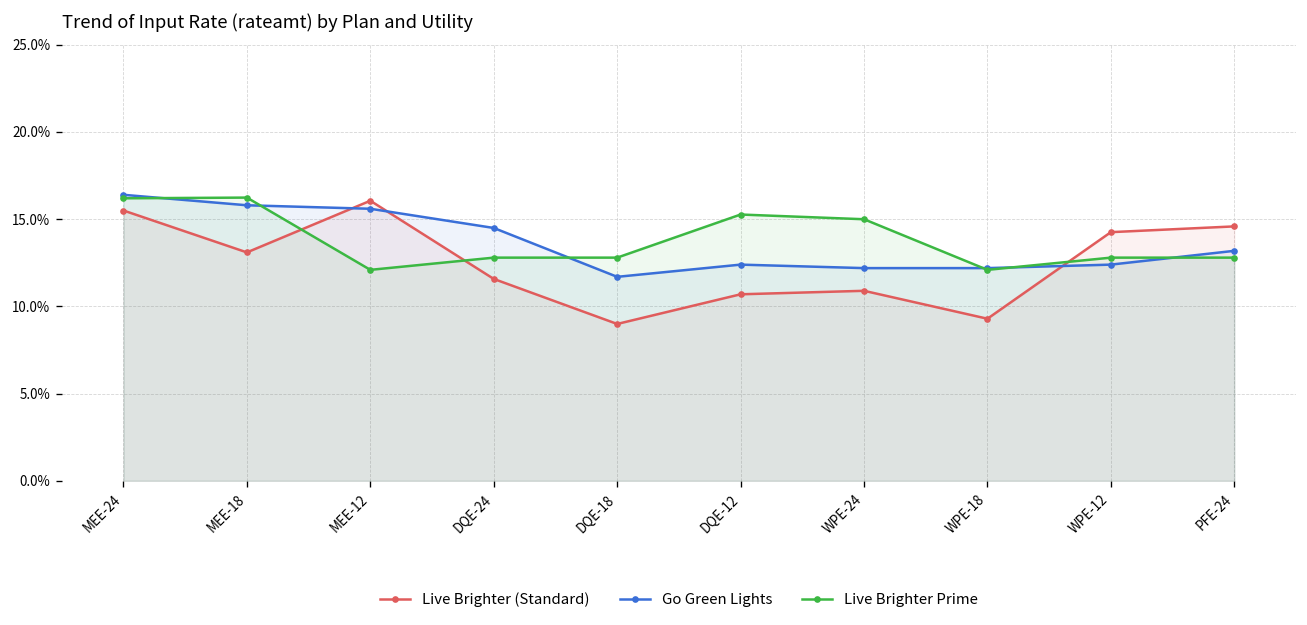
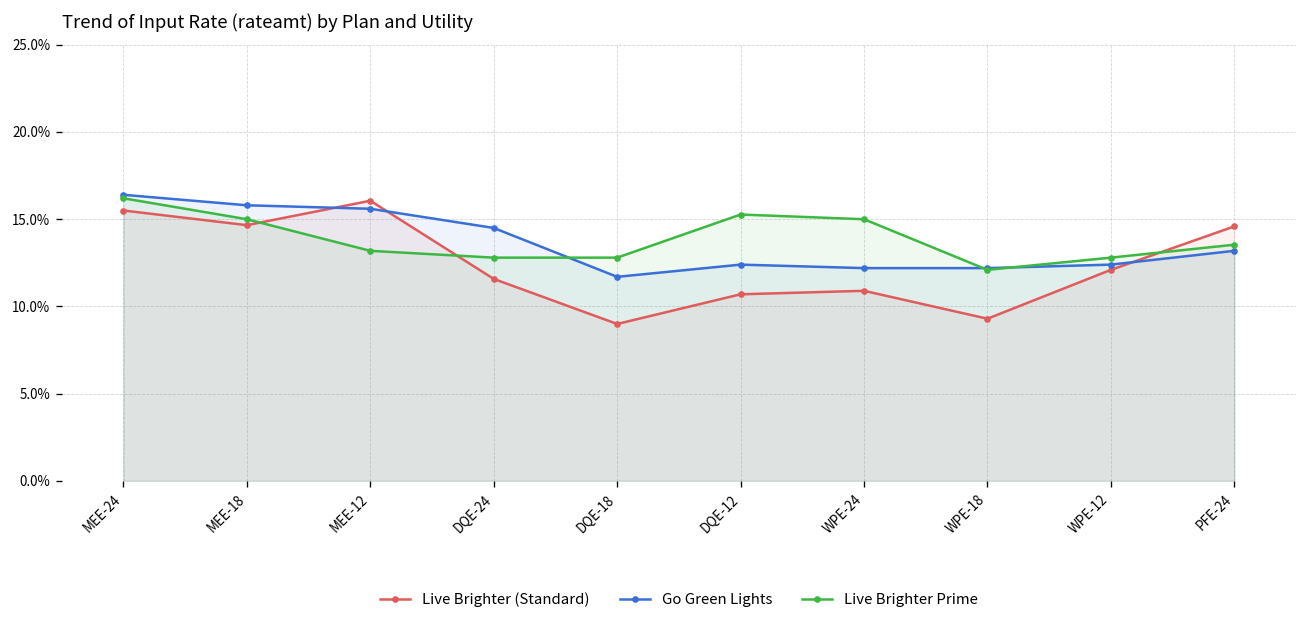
  {
    "Live Brighter (Standard)": {
      "MEE-24": "15.5%",
-     "MEE-18": "13.1%",
+     "MEE-18": "14.6%",
      "MEE-12": "16.1%",
      "DQE-24": "11.6%",
      "DQE-18": "9.0%",
      "DQE-12": "10.7%",
      "WPE-24": "10.9%",
      "WPE-18": "9.3%",
-     "WPE-12": "14.2%",
+     "WPE-12": "12.1%",
      "PFE-24": "14.6%"
    },
    "Go Green Lights": {
      "MEE-24": "16.4%",
      "MEE-18": "15.8%",
      "MEE-12": "15.6%",
      "DQE-24": "14.5%",
      "DQE-18": "11.7%",
      "DQE-12": "12.4%",
      "WPE-24": "12.2%",
      "WPE-12": "12.4%",
      "PFE-24": "13.2%"
    },
    "Live Brighter Prime": {
      "MEE-24": "16.2%",
-     "MEE-18": "16.2%",
-     "MEE-12": "12.1%",
+     "MEE-18": "15.0%",
+     "MEE-12": "13.2%",
      "DQE-24": "12.8%",
      "DQE-18": "12.8%",
      "DQE-12": "15.3%",
      "WPE-24": "15.0%",
      "WPE-12": "12.8%",
-     "PFE-24": "12.8%"
+     "PFE-24": "13.5%"
    }
  }
